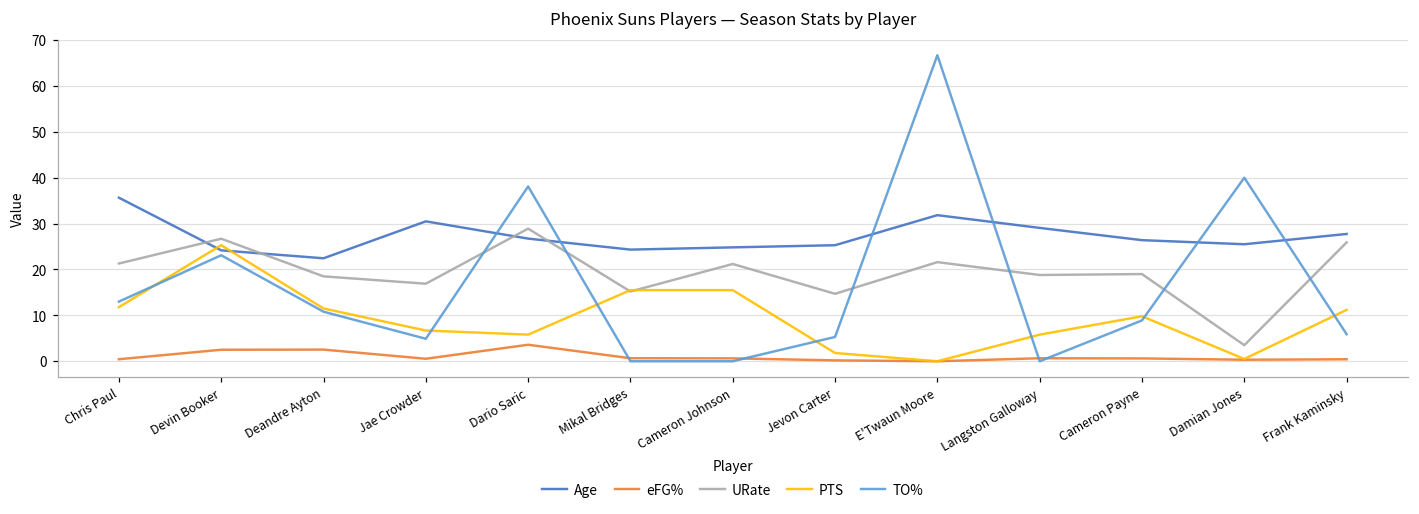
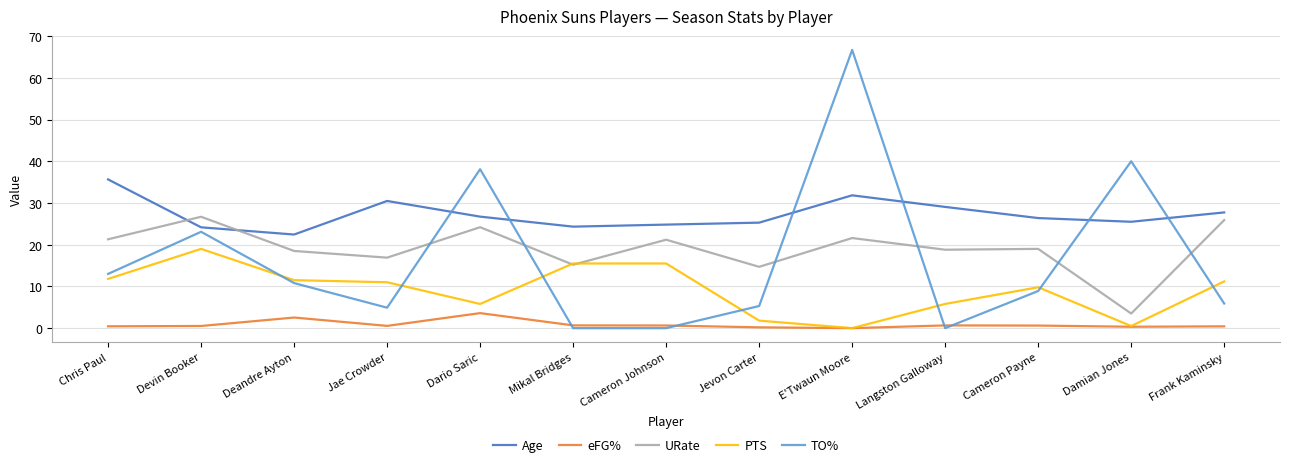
  {
    "eFG%": {
      "Chris Paul": 0,
-     "Devin Booker": 3,
+     "Devin Booker": 1,
      "Deandre Ayton": 3,
      "Jae Crowder": 1,
      "Dario Saric": 4,
      "Mikal Bridges": 1,
      "Cameron Johnson": 1,
      "Jevon Carter": 0,
      "Langston Galloway": 1,
      "Cameron Payne": 1,
      "Frank Kaminsky": 0
    },
    "URate": {
      "Chris Paul": 21,
      "Devin Booker": 27,
      "Deandre Ayton": 19,
      "Jae Crowder": 17,
-     "Dario Saric": 29,
+     "Dario Saric": 24,
      "Cameron Johnson": 21,
      "Jevon Carter": 15,
      "E'Twaun Moore": 22,
      "Langston Galloway": 19,
      "Cameron Payne": 19,
      "Damian Jones": 4,
      "Frank Kaminsky": 26
    },
    "PTS": {
      "Chris Paul": 12,
-     "Devin Booker": 25,
+     "Devin Booker": 19,
      "Deandre Ayton": 12,
-     "Jae Crowder": 7,
+     "Jae Crowder": 11,
      "Dario Saric": 6,
      "Cameron Johnson": 16,
      "Jevon Carter": 2,
      "Langston Galloway": 6,
      "Cameron Payne": 10,
      "Frank Kaminsky": 11
    }
  }
